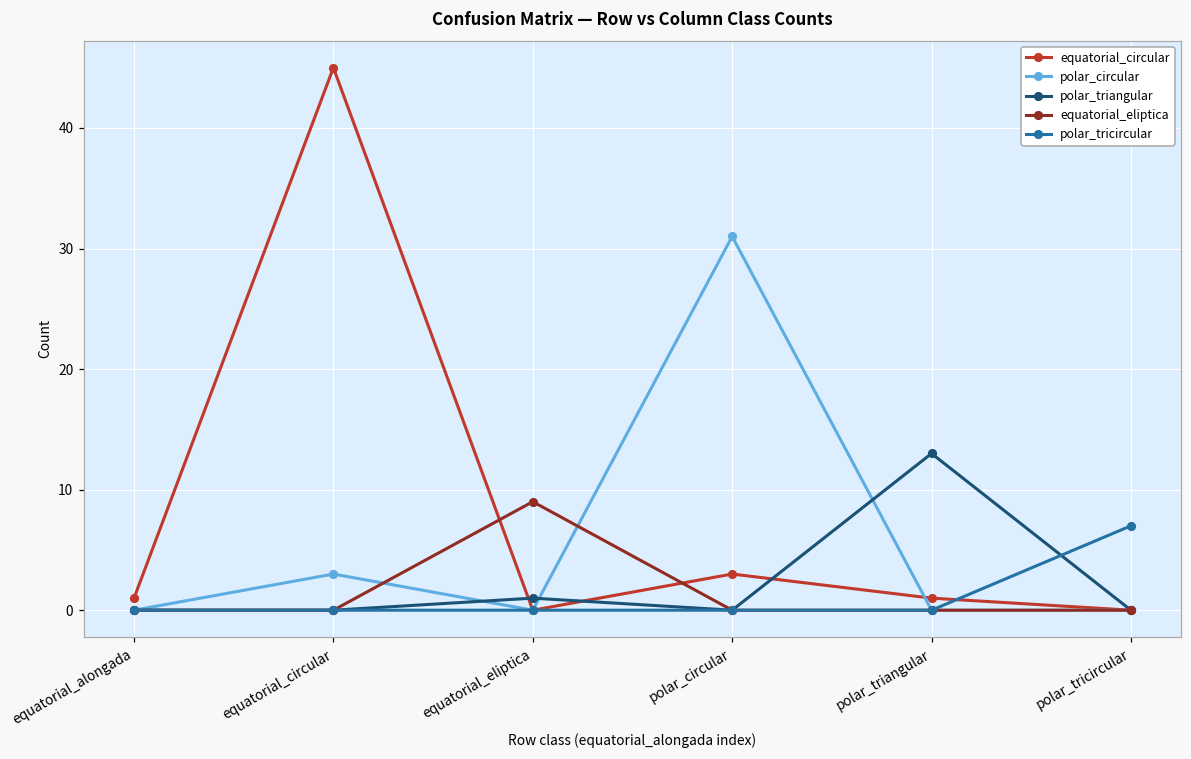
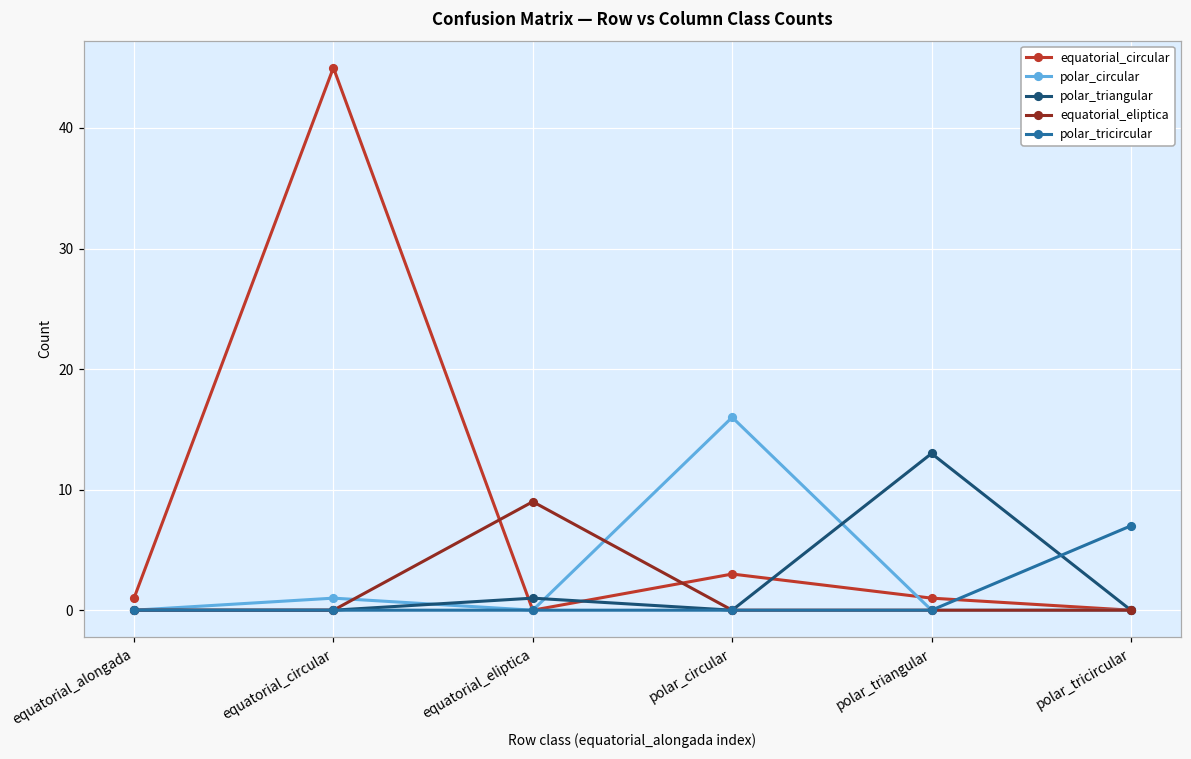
  {
    "polar_circular": {
-     "equatorial_circular": 3,
-     "polar_circular": 31
+     "equatorial_circular": 1,
+     "polar_circular": 16
    }
  }
